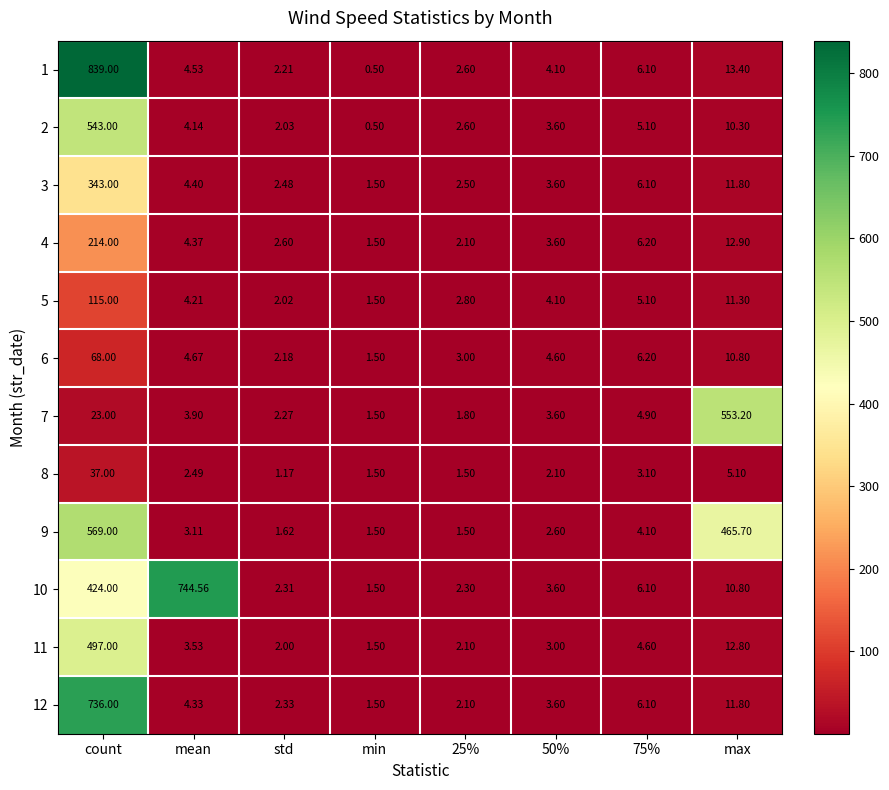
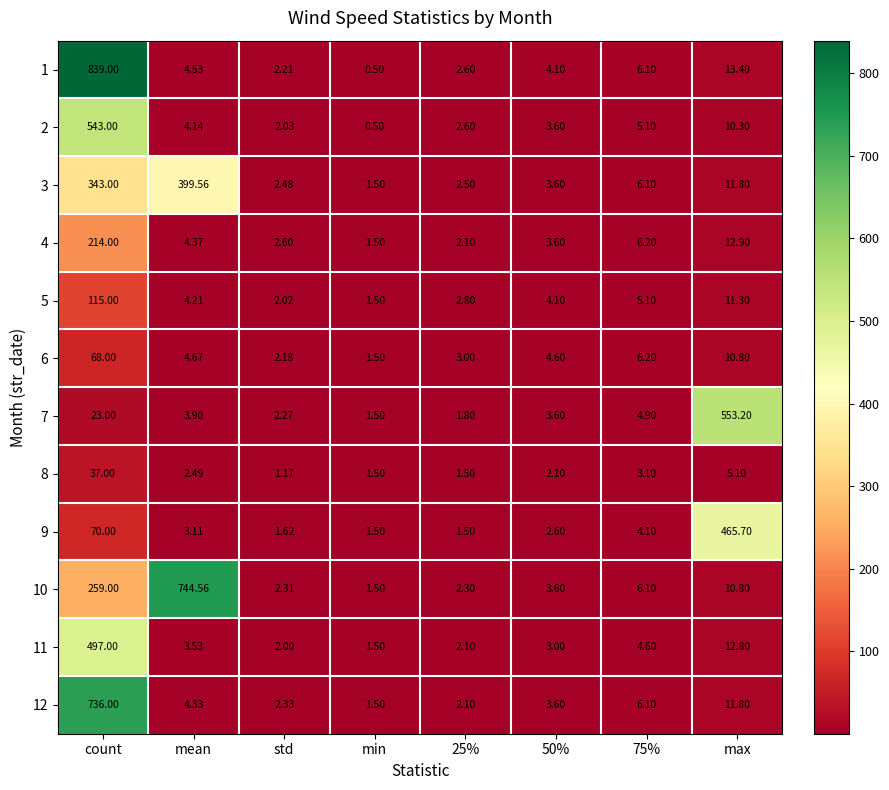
  {
    "1": {
      "count": 839.00,
      "mean": 4.53,
      "std": 2.21,
      "min": 0.50,
      "25%": 2.60,
      "50%": 4.10,
      "75%": 6.10,
      "max": 13.40
    },
    "2": {
      "count": 543.00,
      "mean": 4.14,
      "std": 2.03,
      "min": 0.50,
      "25%": 2.60,
      "50%": 3.60,
      "75%": 5.10,
      "max": 10.30
    },
    "3": {
      "count": 343.00,
-     "mean": 4.40,
+     "mean": 399.56,
      "std": 2.48,
      "min": 1.50,
      "25%": 2.50,
      "50%": 3.60,
      "75%": 6.10,
      "max": 11.80
    },
    "4": {
      "count": 214.00,
      "mean": 4.37,
      "std": 2.60,
      "min": 1.50,
      "25%": 2.10,
      "50%": 3.60,
      "75%": 6.20,
      "max": 12.90
    },
    "5": {
      "count": 115.00,
      "mean": 4.21,
      "std": 2.02,
      "min": 1.50,
      "25%": 2.80,
      "50%": 4.10,
      "75%": 5.10,
      "max": 11.30
    },
    "6": {
      "count": 68.00,
      "mean": 4.67,
      "std": 2.18,
      "min": 1.50,
      "25%": 3.00,
      "50%": 4.60,
      "75%": 6.20,
      "max": 10.80
    },
    "7": {
      "count": 23.00,
      "mean": 3.90,
      "std": 2.27,
      "min": 1.50,
      "25%": 1.80,
      "50%": 3.60,
      "75%": 4.90,
      "max": 553.20
    },
    "8": {
      "count": 37.00,
      "mean": 2.49,
      "std": 1.17,
      "min": 1.50,
      "25%": 1.50,
      "50%": 2.10,
      "75%": 3.10,
      "max": 5.10
    },
    "9": {
-     "count": 569.00,
+     "count": 70.00,
      "mean": 3.11,
      "std": 1.62,
      "min": 1.50,
      "25%": 1.50,
      "50%": 2.60,
      "75%": 4.10,
      "max": 465.70
    },
    "10": {
-     "count": 424.00,
+     "count": 259.00,
      "mean": 744.56,
      "std": 2.31,
      "min": 1.50,
      "25%": 2.30,
      "50%": 3.60,
      "75%": 6.10,
      "max": 10.80
    },
    "11": {
      "count": 497.00,
      "mean": 3.53,
      "std": 2.00,
      "min": 1.50,
      "25%": 2.10,
      "50%": 3.00,
      "75%": 4.60,
      "max": 12.80
    },
    "12": {
      "count": 736.00,
      "mean": 4.33,
      "std": 2.33,
      "min": 1.50,
      "25%": 2.10,
      "50%": 3.60,
      "75%": 6.10,
      "max": 11.80
    }
  }
